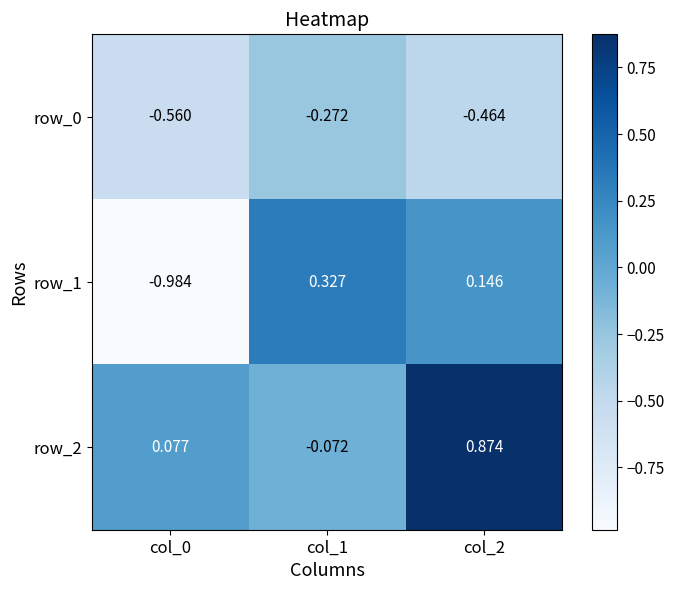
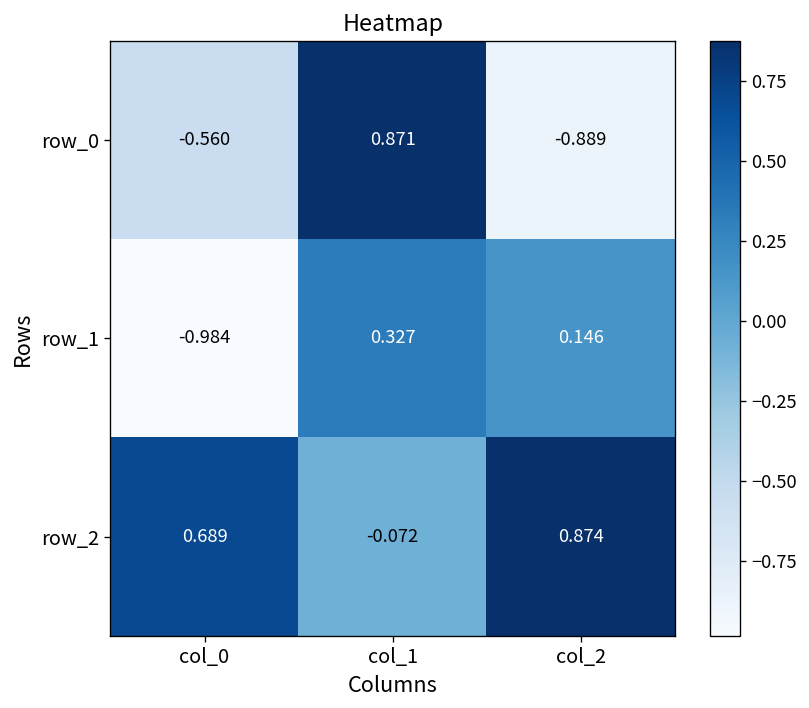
  {
    "row_0": {
      "col_0": -0.560,
-     "col_1": -0.272,
-     "col_2": -0.464
+     "col_1": 0.871,
+     "col_2": -0.889
    },
    "row_1": {
      "col_0": -0.984,
      "col_1": 0.327,
      "col_2": 0.146
    },
    "row_2": {
-     "col_0": 0.077,
+     "col_0": 0.689,
      "col_1": -0.072,
      "col_2": 0.874
    }
  }
